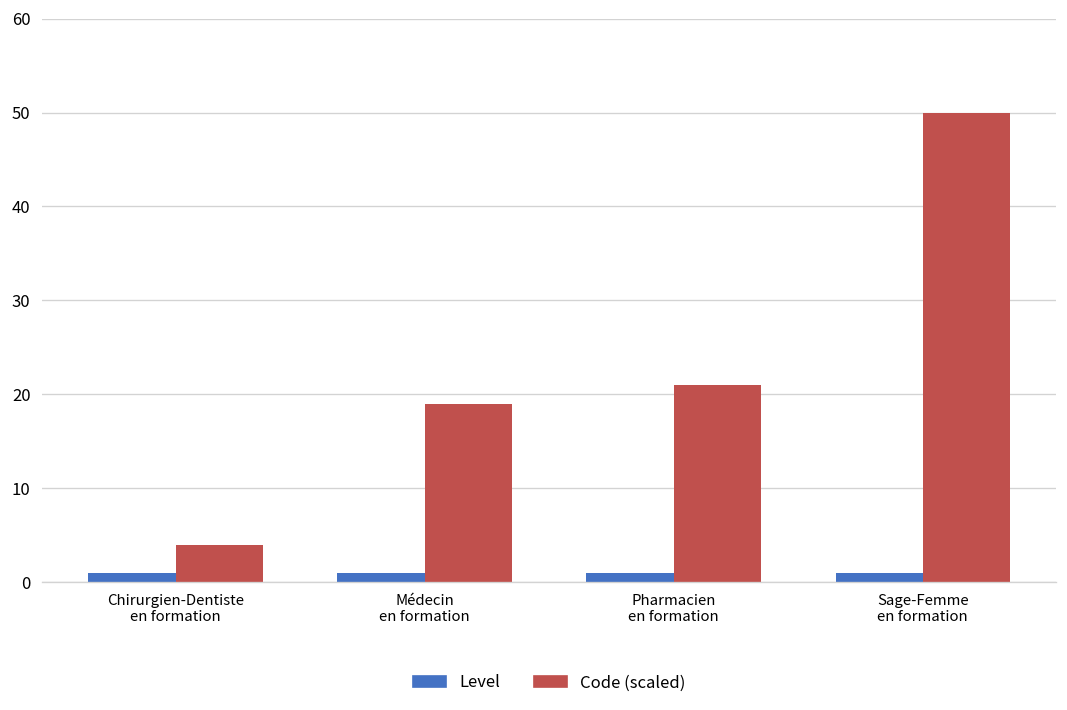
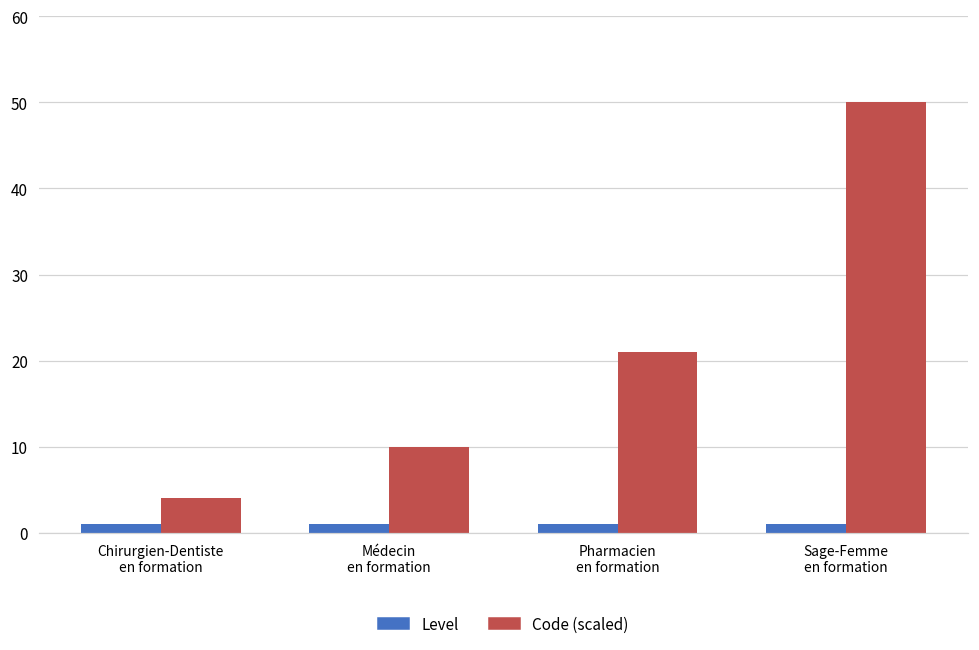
  {
    "Level": {
      "Chirurgien-Dentiste en formation": 1,
      "Médecin en formation": 1,
      "Pharmacien en formation": 1,
      "Sage-Femme en formation": 1
    },
    "Code (scaled)": {
      "Chirurgien-Dentiste en formation": 4,
-     "Médecin en formation": 19,
+     "Médecin en formation": 10,
      "Pharmacien en formation": 21,
      "Sage-Femme en formation": 50
    }
  }
